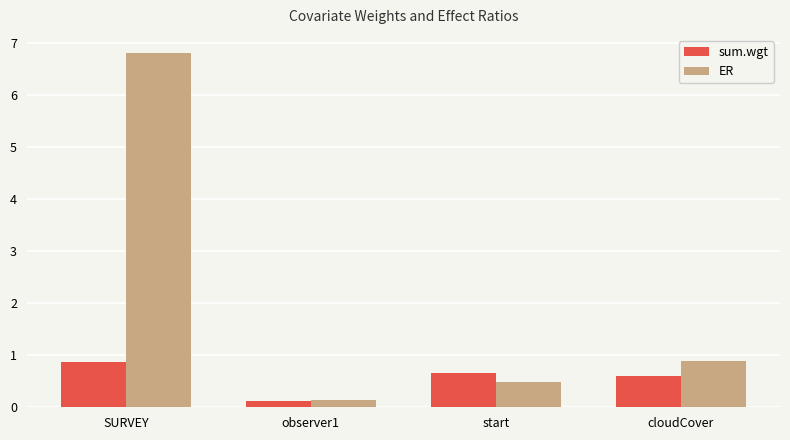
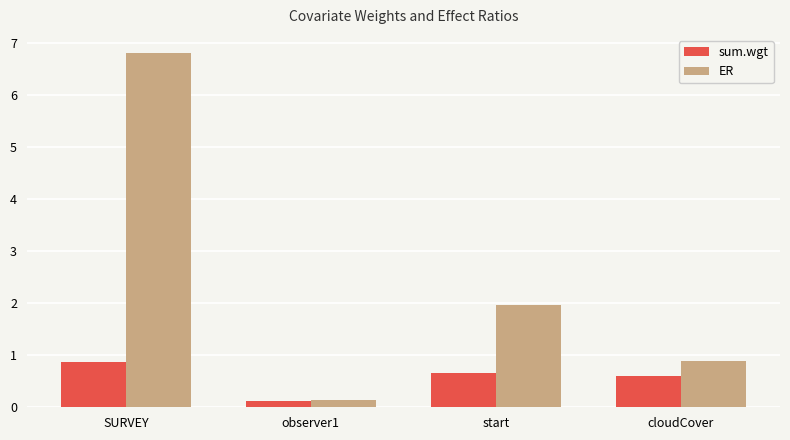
  {
    "sum.wgt": {
      "SURVEY": 0.9,
      "observer1": 0.1,
      "start": 0.7,
      "cloudCover": 0.6
    },
    "ER": {
      "SURVEY": 6.8,
      "observer1": 0.1,
-     "start": 0.5,
+     "start": 2.0,
      "cloudCover": 0.9
    }
  }
